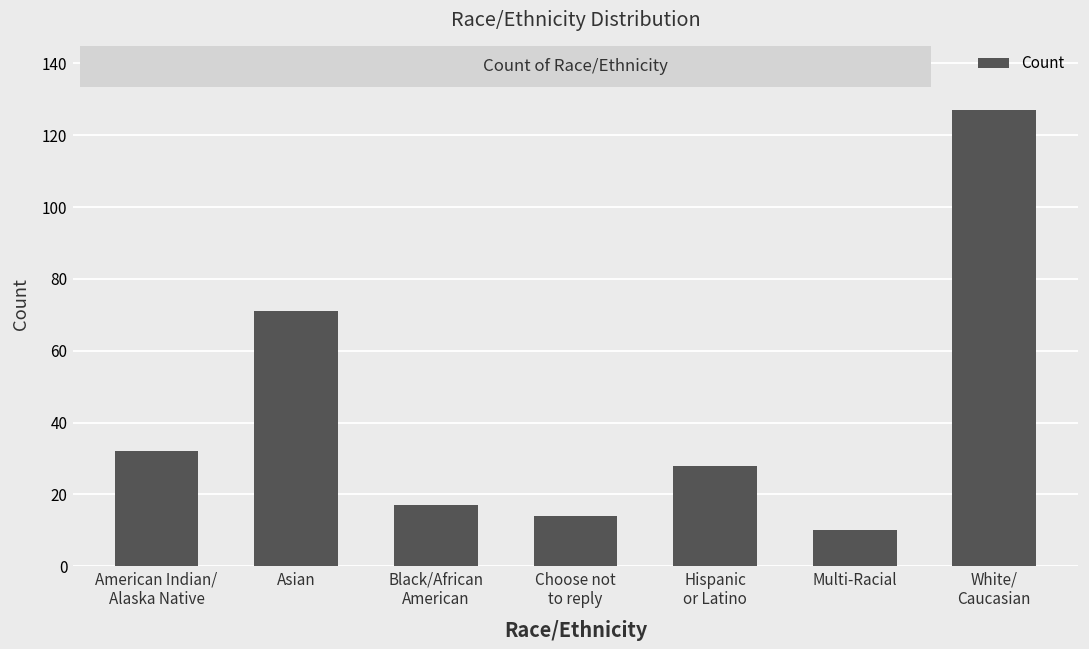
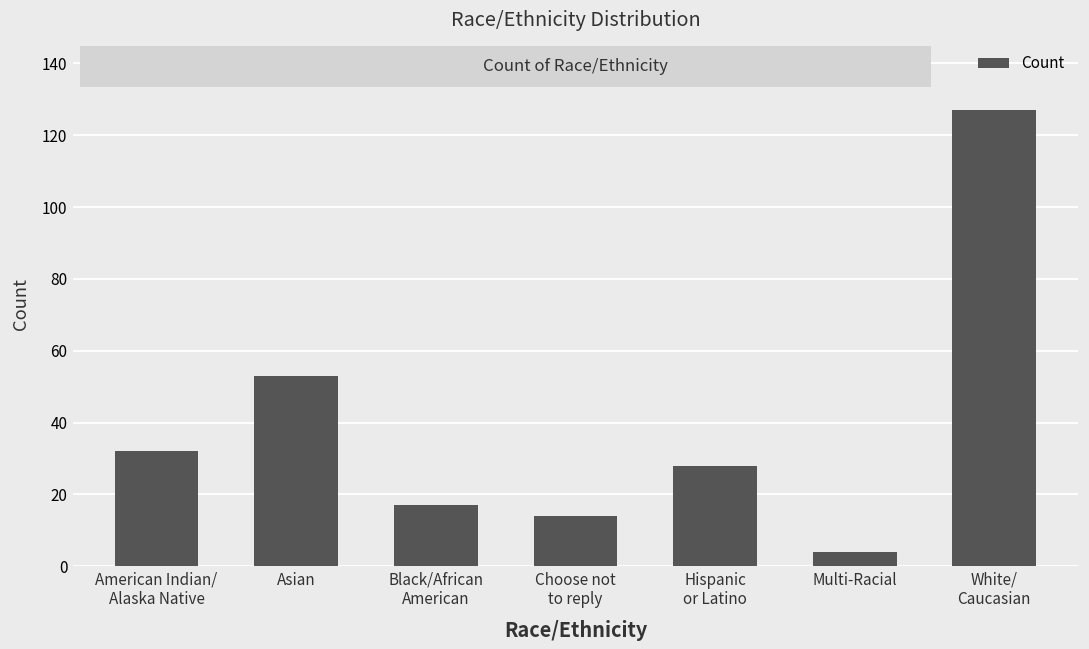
  {
    "American Indian/ Alaska Native": 32,
-   "Asian": 71,
+   "Asian": 53,
    "Black/African American": 17,
    "Choose not to reply": 14,
    "Hispanic or Latino": 28,
-   "Multi-Racial": 10,
+   "Multi-Racial": 4,
    "White/ Caucasian": 127
  }
